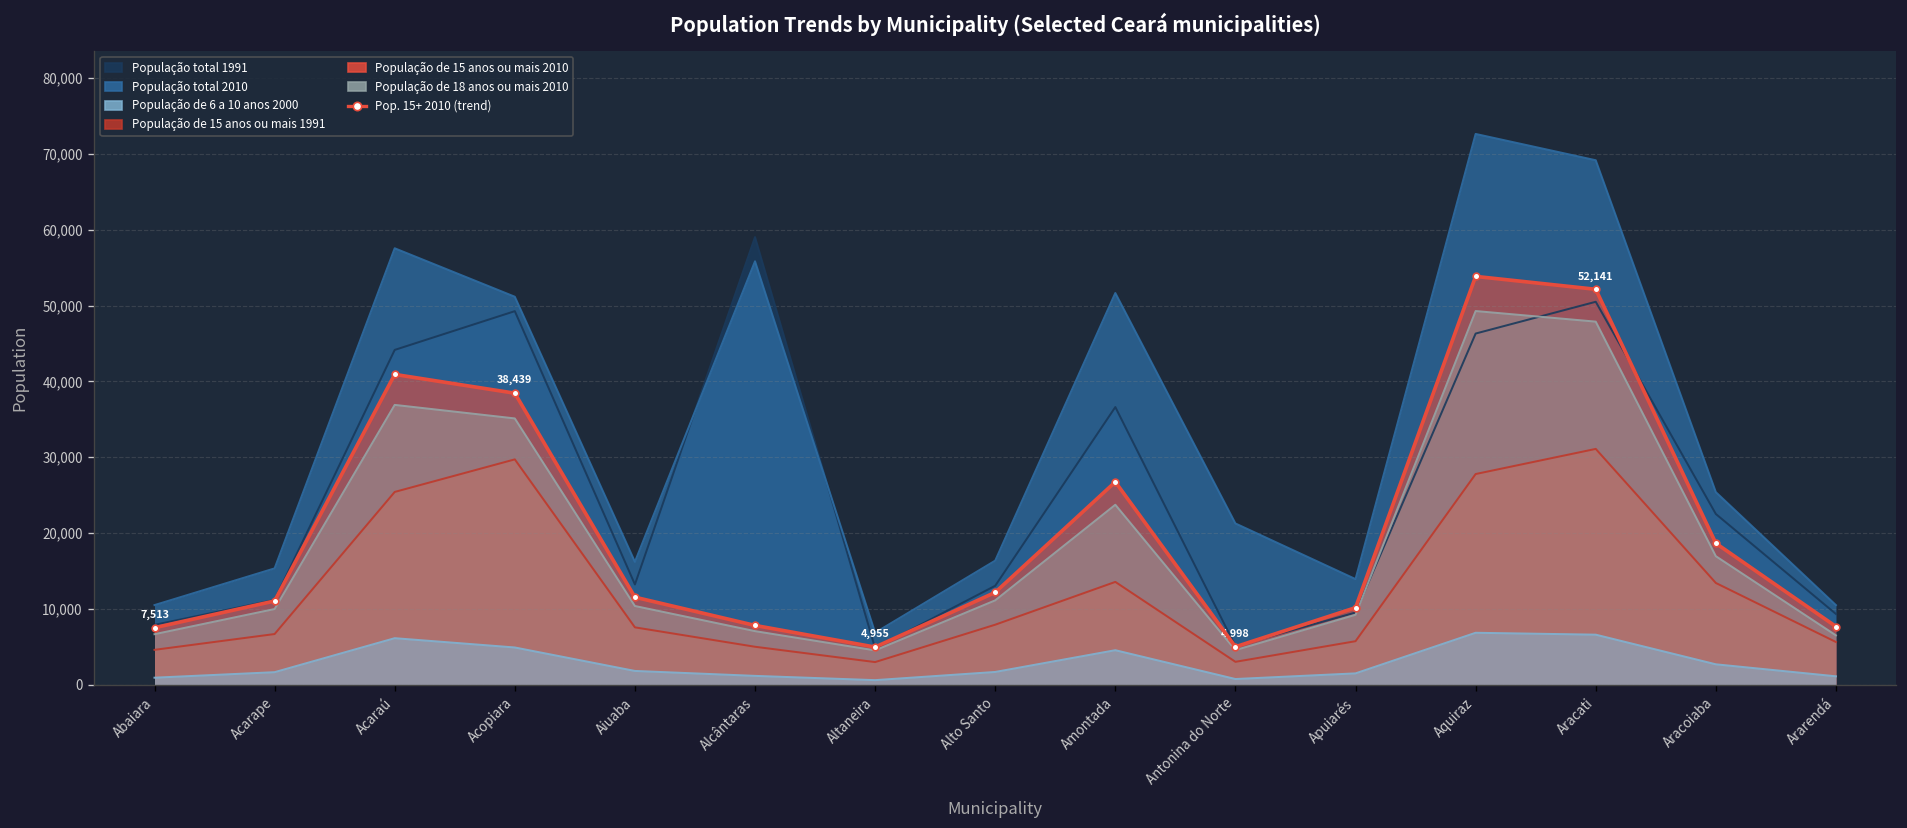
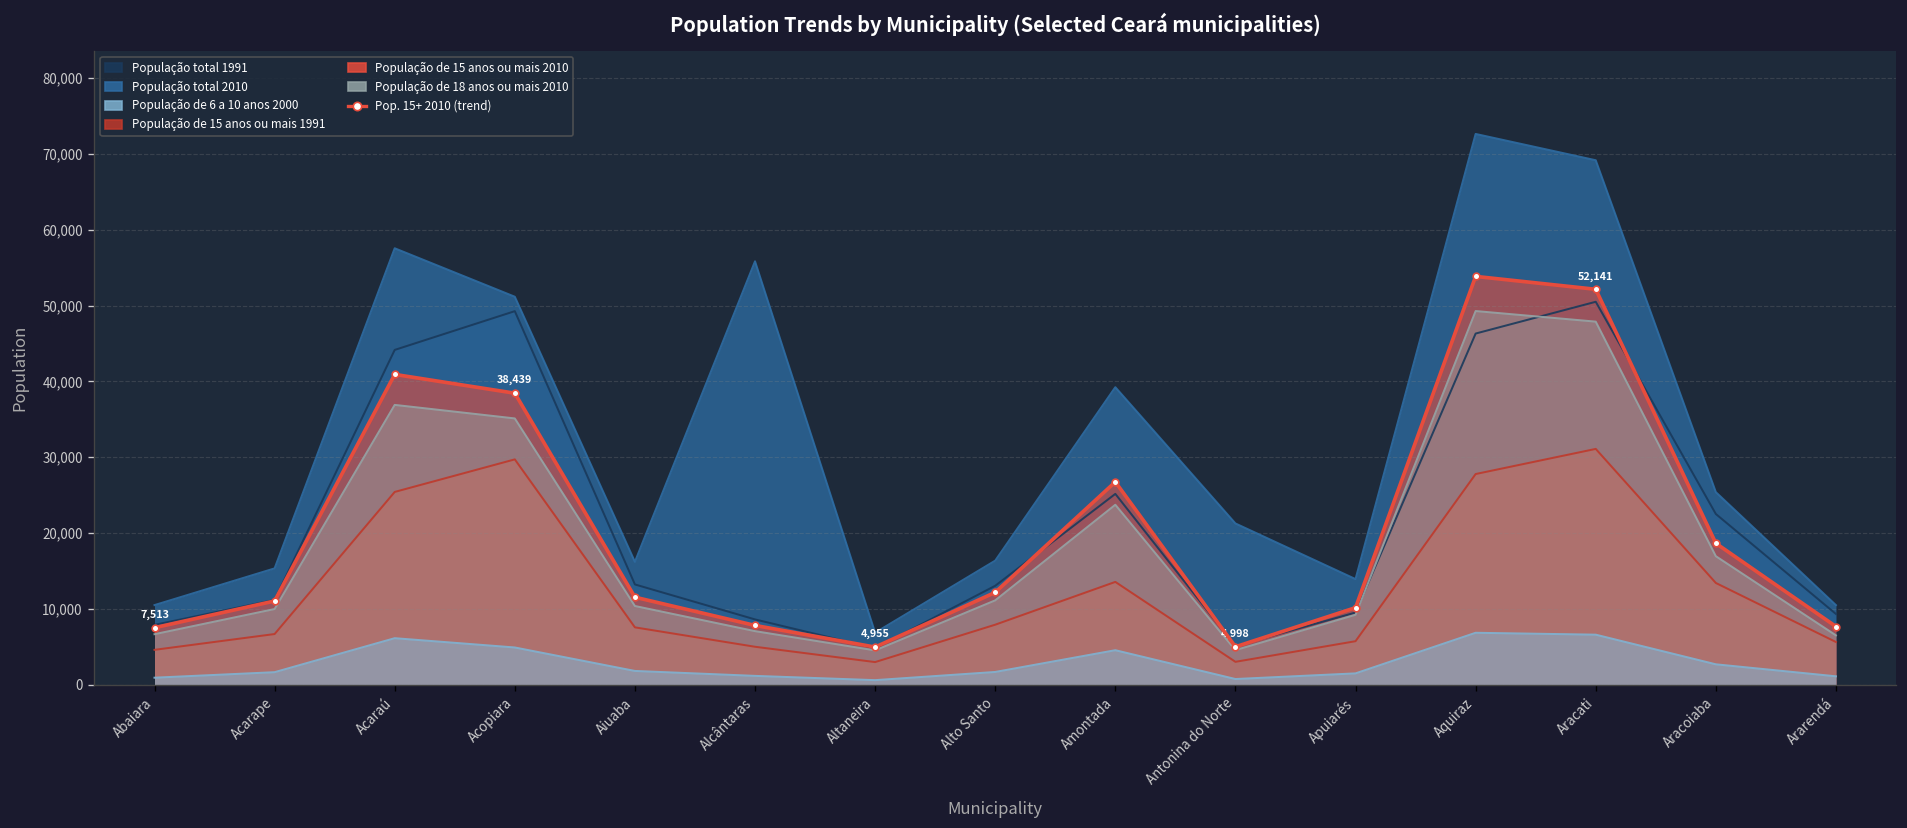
  {
    "População total 1991": {
      "Acaraú": "44,000",
      "Acopiara": "49,000",
      "Aiuaba": "13,000",
-     "Alcântaras": "59,000",
+     "Alcântaras": "9,000",
      "Alto Santo": "13,000",
-     "Amontada": "37,000",
+     "Amontada": "25,000",
      "Aquiraz": "46,000",
      "Aracati": "50,000",
      "Aracoiaba": "23,000",
      "Ararendá": "9,000"
    },
    "População total 2010": {
      "Acarape": "15,000",
      "Acaraú": "58,000",
      "Acopiara": "51,000",
      "Aiuaba": "16,000",
      "Alcântaras": "56,000",
      "Alto Santo": "16,000",
-     "Amontada": "52,000",
+     "Amontada": "39,000",
      "Antonina do Norte": "21,000",
      "Apuiarés": "14,000",
      "Aquiraz": "73,000",
      "Aracati": "69,000",
      "Aracoiaba": "25,000",
      "Ararendá": "10,000"
    }
  }
